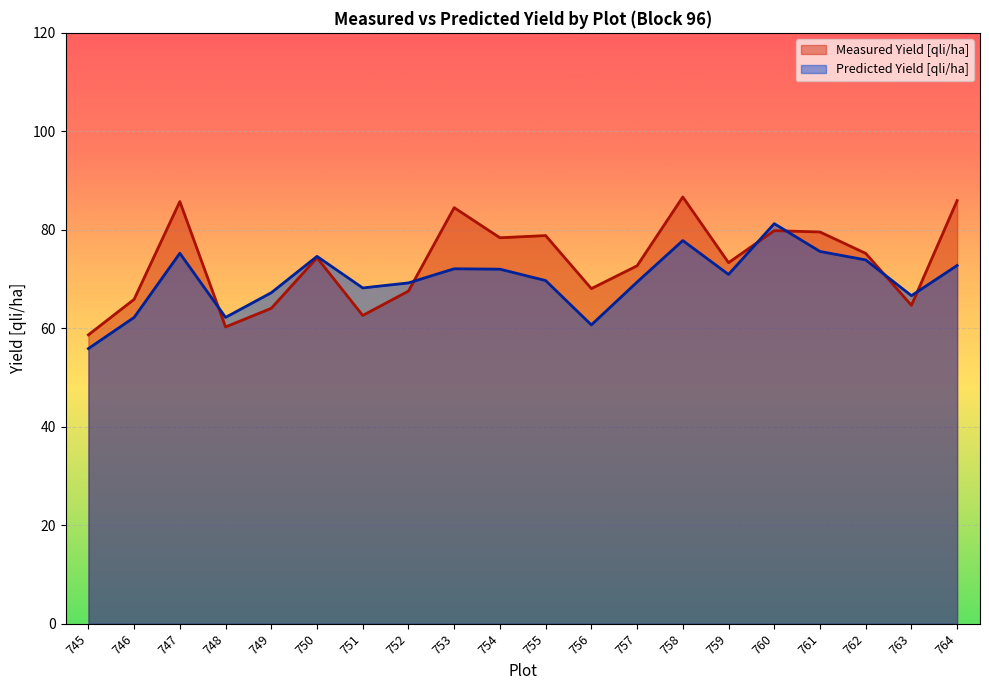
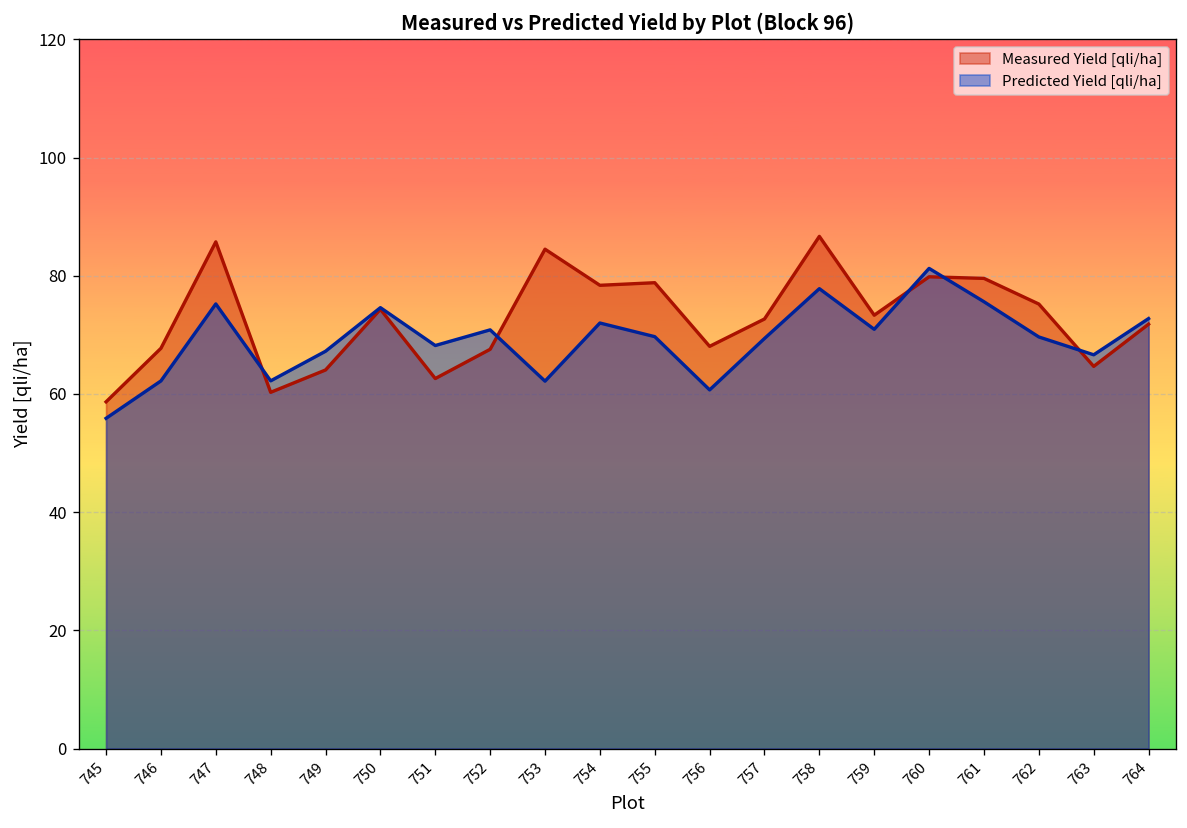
  {
    "Measured Yield [qli/ha]": {
      "745": 59,
-     "746": 66,
+     "746": 68,
      "747": 86,
      "748": 60,
      "749": 64,
      "751": 63,
      "752": 68,
      "753": 85,
      "754": 78,
      "755": 79,
      "756": 68,
      "757": 73,
      "758": 87,
      "759": 73,
      "760": 80,
      "761": 80,
      "762": 75,
      "763": 65,
-     "764": 86
+     "764": 72
    },
    "Predicted Yield [qli/ha]": {
      "745": 56,
      "746": 62,
      "747": 75,
      "748": 62,
      "749": 67,
      "751": 68,
-     "752": 69,
-     "753": 72,
+     "752": 71,
+     "753": 62,
      "754": 72,
      "755": 70,
      "756": 61,
      "757": 69,
      "758": 78,
      "759": 71,
      "760": 81,
      "761": 76,
-     "762": 74,
+     "762": 70,
      "763": 67,
      "764": 73
    }
  }
